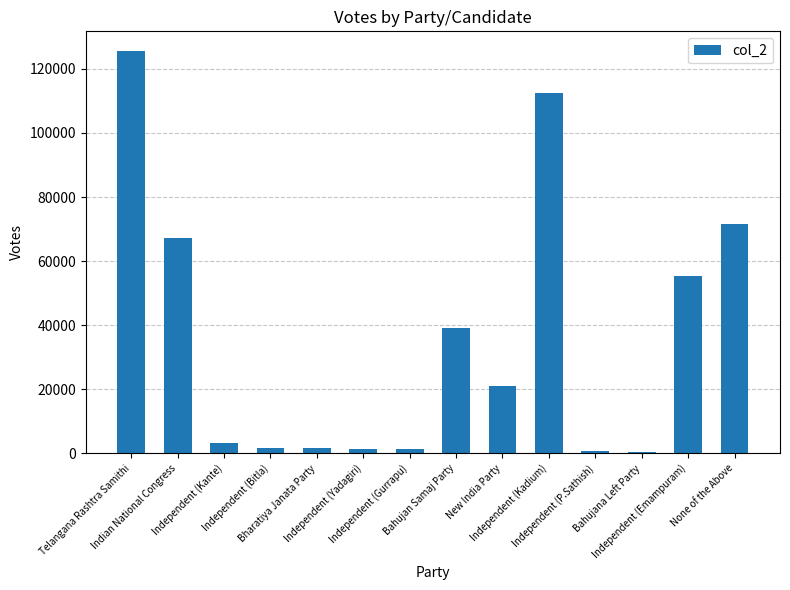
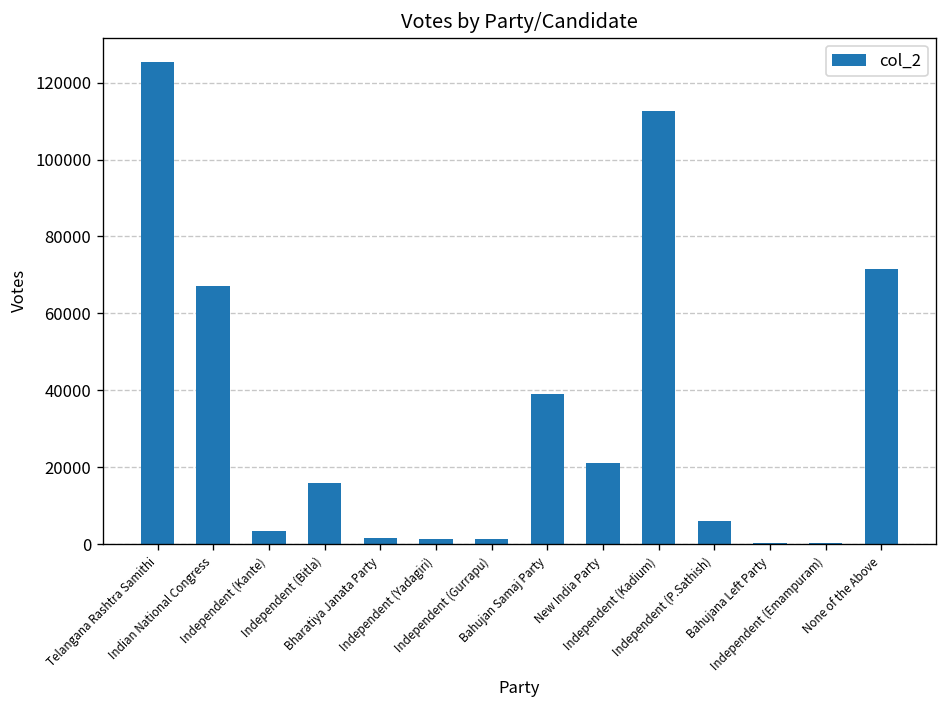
  {
    "Telangana Rashtra Samithi": 125000,
    "Indian National Congress": 67000,
    "Independent (Kante)": 3000,
-   "Independent (Bitla)": 2000,
+   "Independent (Bitla)": 16000,
    "Bharatiya Janata Party": 2000,
    "Independent (Yadagiri)": 1000,
    "Independent (Gurrapu)": 1000,
    "Bahujan Samaj Party": 39000,
    "New India Party": 21000,
    "Independent (Kadium)": 113000,
-   "Independent (P.Sathish)": 1000,
-   "Independent (Emampuram)": 55000,
+   "Independent (P.Sathish)": 6000,
+   "Independent (Emampuram)": 0,
    "None of the Above": 71000
  }
